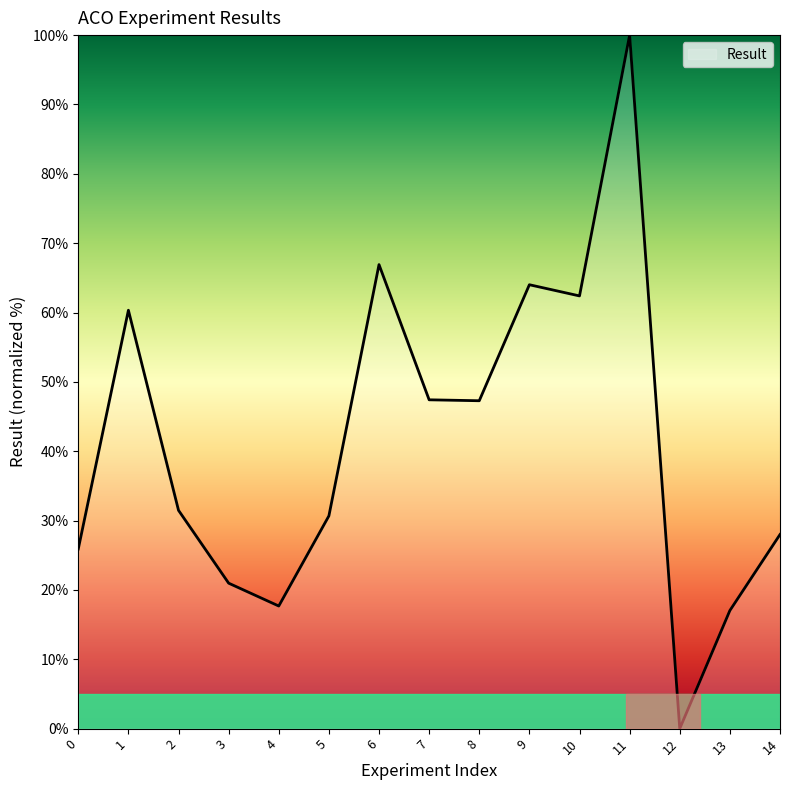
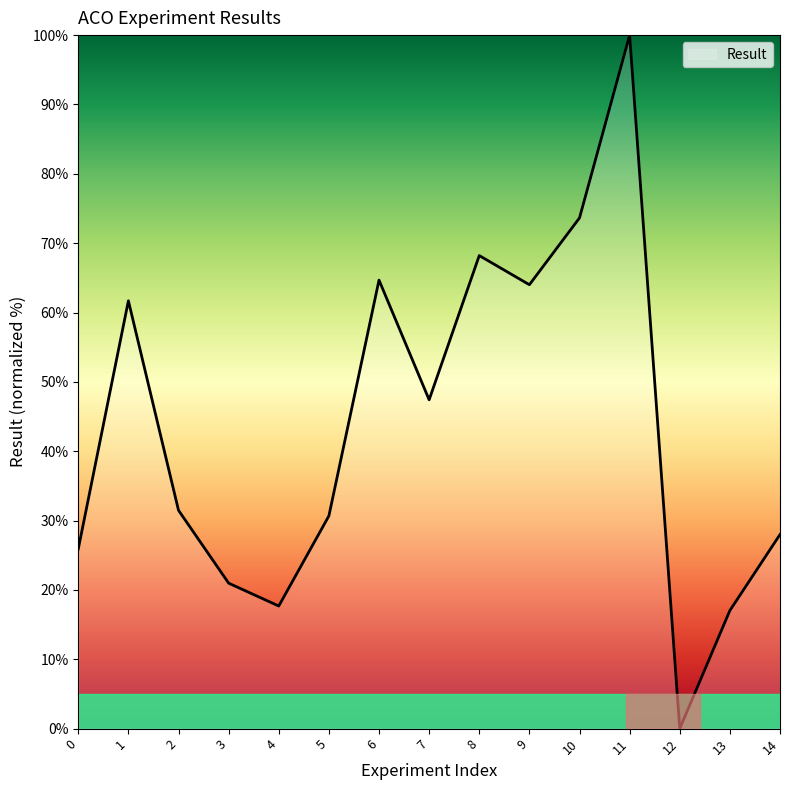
  {
    "0": "26%",
-   "1": "60%",
+   "1": "62%",
    "2": "31%",
    "3": "21%",
    "4": "18%",
    "5": "31%",
-   "6": "67%",
+   "6": "65%",
    "7": "47%",
-   "8": "47%",
+   "8": "68%",
    "9": "64%",
-   "10": "62%",
+   "10": "74%",
    "11": "100%",
    "13": "17%",
    "14": "28%"
  }
